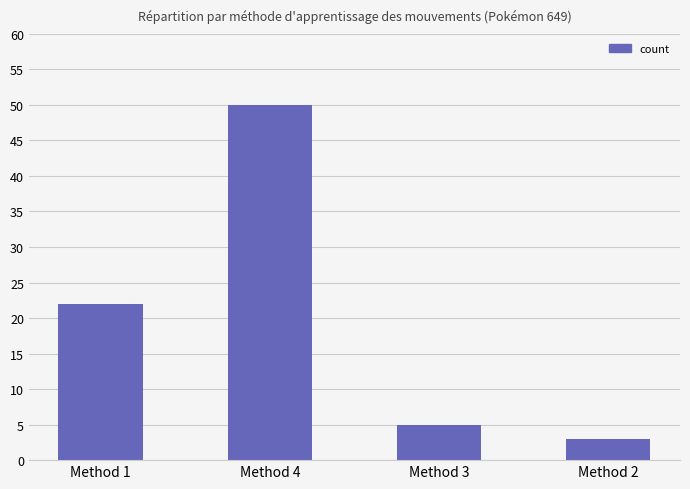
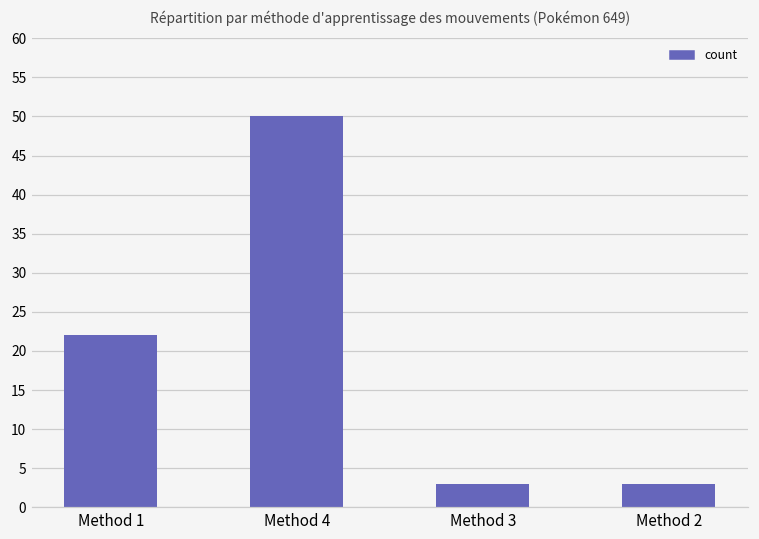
  {
    "Method 1": 22,
    "Method 4": 50,
-   "Method 3": 5,
+   "Method 3": 3,
    "Method 2": 3
  }
